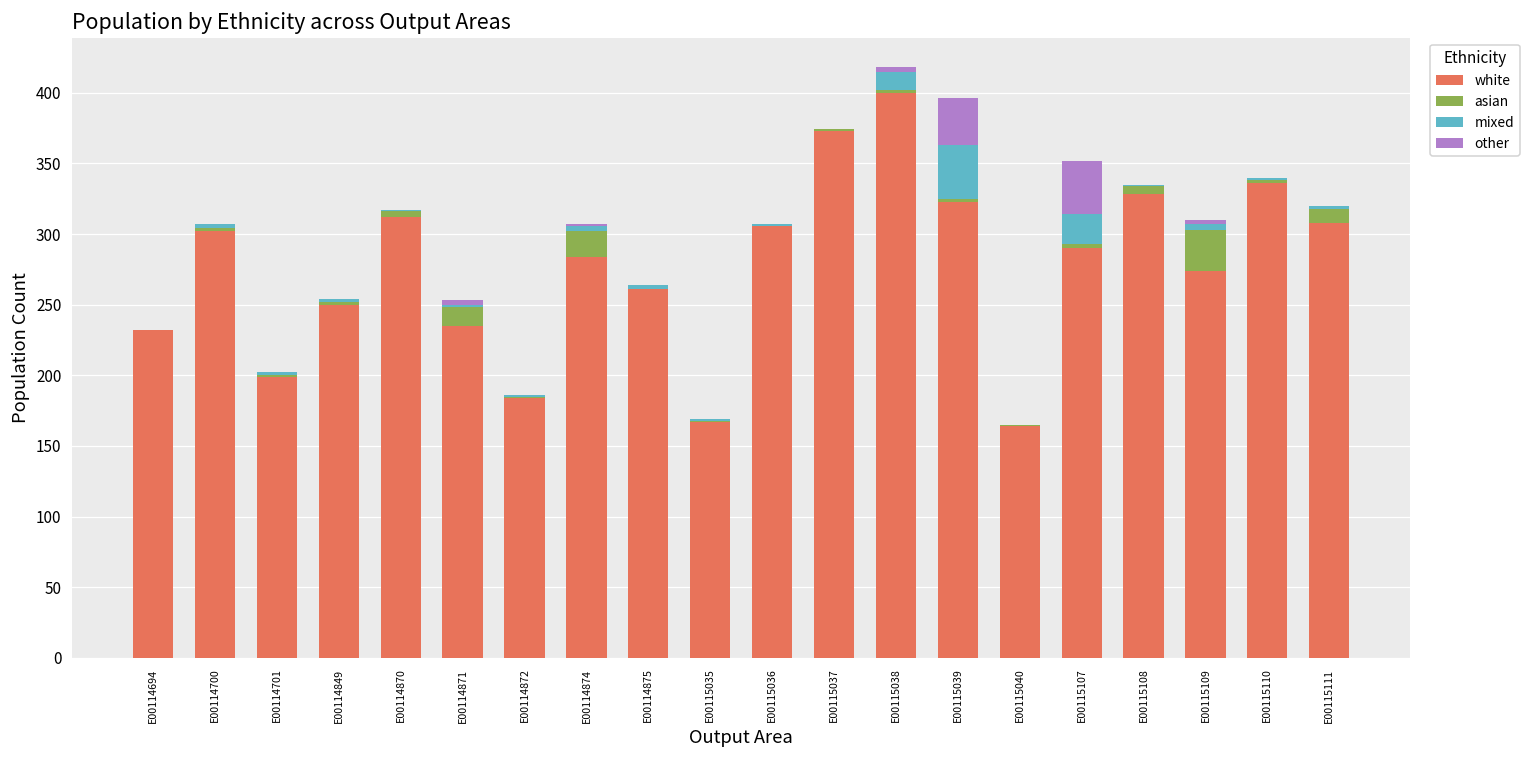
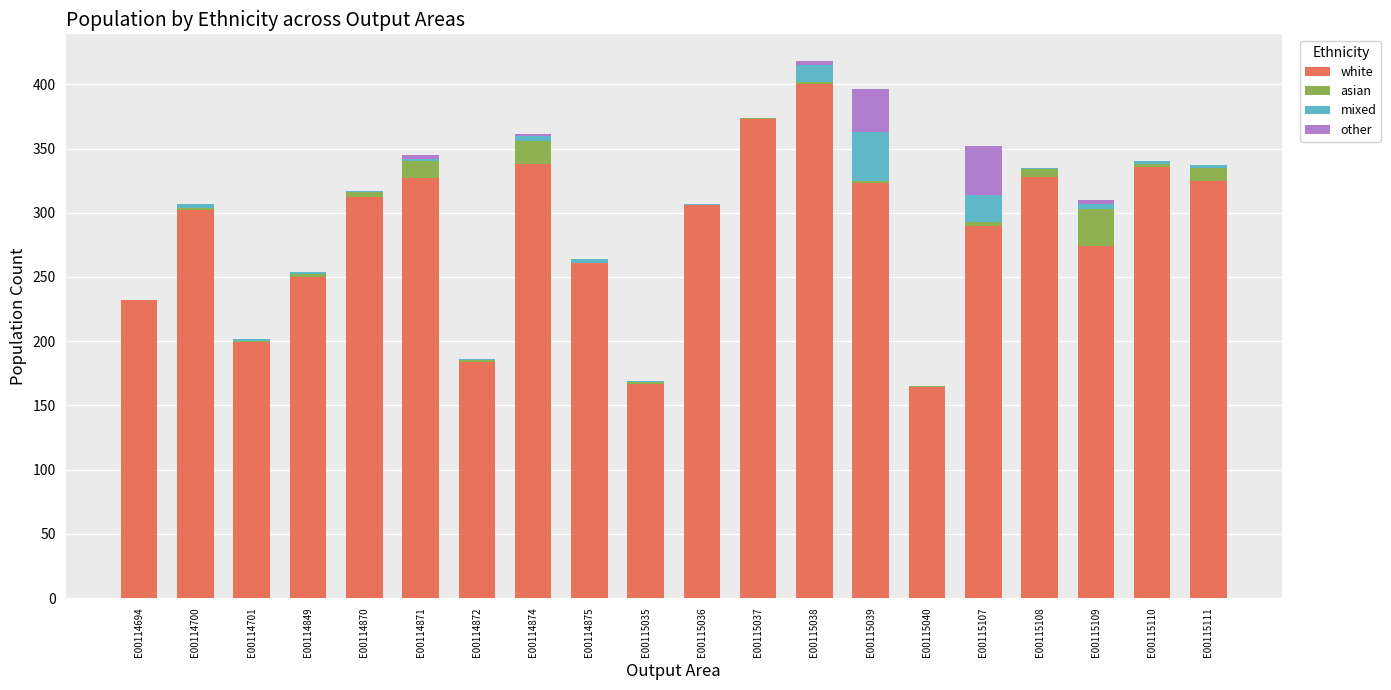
  {
    "white": {
      "E00114694": 232,
      "E00114700": 302,
      "E00114701": 199,
      "E00114849": 250,
      "E00114870": 312,
-     "E00114871": 235,
+     "E00114871": 327,
      "E00114872": 184,
-     "E00114874": 284,
+     "E00114874": 338,
      "E00114875": 261,
      "E00115035": 167,
      "E00115036": 306,
      "E00115037": 373,
      "E00115038": 400,
      "E00115039": 323,
      "E00115040": 164,
      "E00115107": 290,
      "E00115108": 328,
      "E00115109": 274,
      "E00115110": 336,
-     "E00115111": 308
+     "E00115111": 325
    },
    "asian": {
      "E00114694": 0,
      "E00114700": 2,
      "E00114849": 2,
      "E00114870": 4,
      "E00114871": 13,
      "E00114874": 18,
      "E00114875": 0,
      "E00115036": 0,
      "E00115038": 2,
      "E00115039": 2,
      "E00115107": 3,
      "E00115108": 6,
      "E00115109": 29,
      "E00115110": 2,
      "E00115111": 10
    },
    "mixed": {
      "E00114694": 0,
      "E00114700": 3,
      "E00114701": 2,
      "E00114849": 2,
      "E00114871": 2,
      "E00114874": 4,
      "E00114875": 3,
      "E00115037": 0,
      "E00115038": 13,
      "E00115039": 38,
      "E00115040": 0,
      "E00115107": 21,
      "E00115109": 4,
      "E00115110": 2,
      "E00115111": 2
    },
    "other": {
      "E00114694": 0,
      "E00114700": 0,
      "E00114701": 0,
      "E00114849": 0,
      "E00114870": 0,
      "E00114871": 3,
      "E00114872": 0,
      "E00114875": 0,
      "E00115035": 0,
      "E00115036": 0,
      "E00115037": 0,
      "E00115038": 3,
      "E00115039": 33,
      "E00115040": 0,
      "E00115107": 38,
      "E00115108": 0,
      "E00115109": 3,
      "E00115110": 0,
      "E00115111": 0
    }
  }
